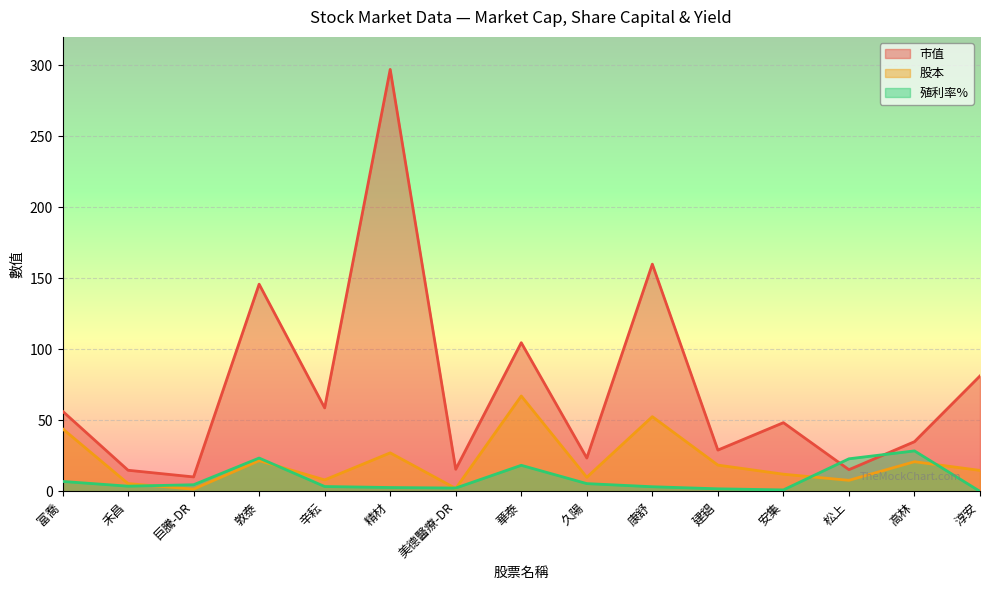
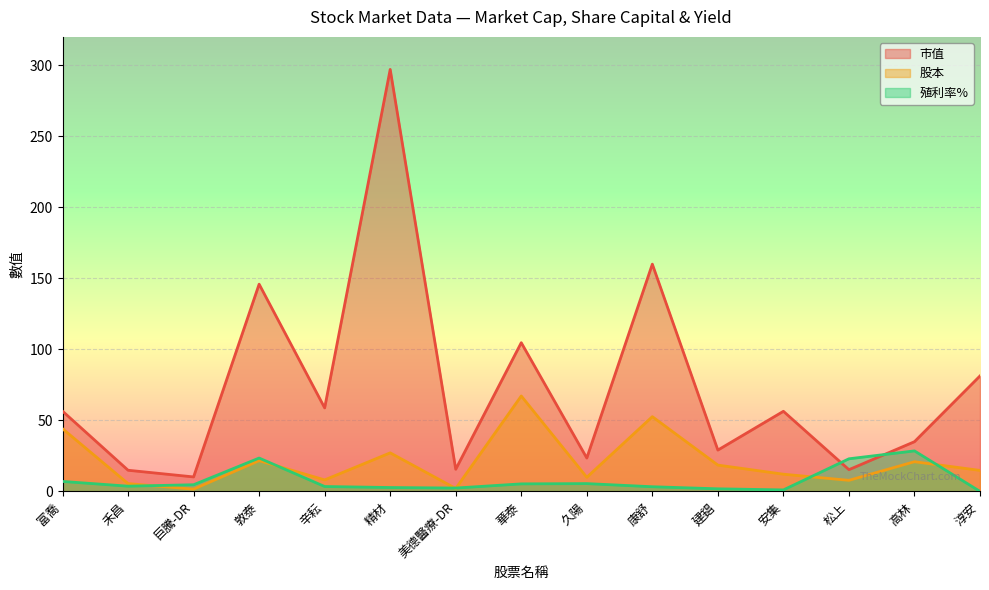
  {
    "市值": {
      "富喬": 57,
      "禾昌": 15,
      "巨騰-DR": 10,
      "敦泰": 146,
      "辛耘": 59,
      "精材": 297,
      "美德醫療-DR": 16,
      "華泰": 105,
      "久陽": 24,
      "康舒": 160,
      "建錩": 29,
-     "安集": 48,
+     "安集": 56,
      "松上": 15,
      "高林": 35,
      "淳安": 81
    },
    "股本": {
      "富喬": 44,
      "禾昌": 6,
      "巨騰-DR": 2,
      "敦泰": 22,
      "辛耘": 8,
      "精材": 27,
      "華泰": 67,
      "久陽": 10,
      "康舒": 53,
      "建錩": 19,
      "安集": 12,
      "松上": 8,
      "高林": 21,
      "淳安": 15
    },
    "殖利率%": {
      "富喬": 7,
      "禾昌": 4,
      "巨騰-DR": 5,
      "敦泰": 24,
      "辛耘": 3,
      "精材": 3,
-     "華泰": 18,
+     "華泰": 5,
      "久陽": 6,
      "康舒": 3,
      "建錩": 2,
      "安集": 1,
      "松上": 23,
      "高林": 29,
      "淳安": 0
    }
  }
